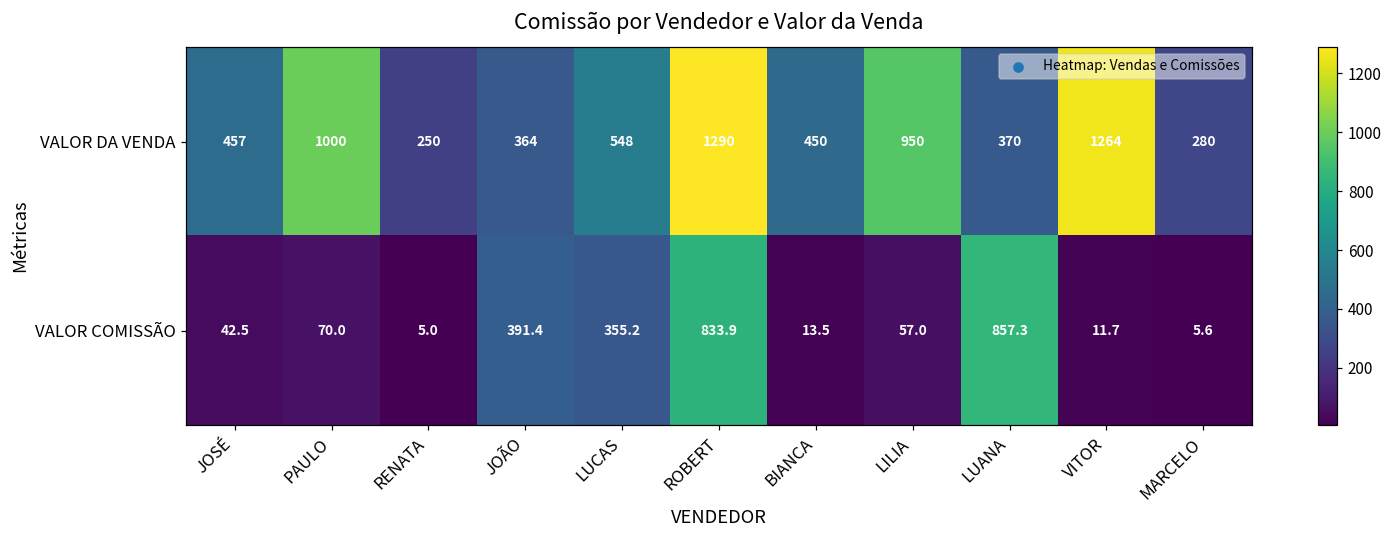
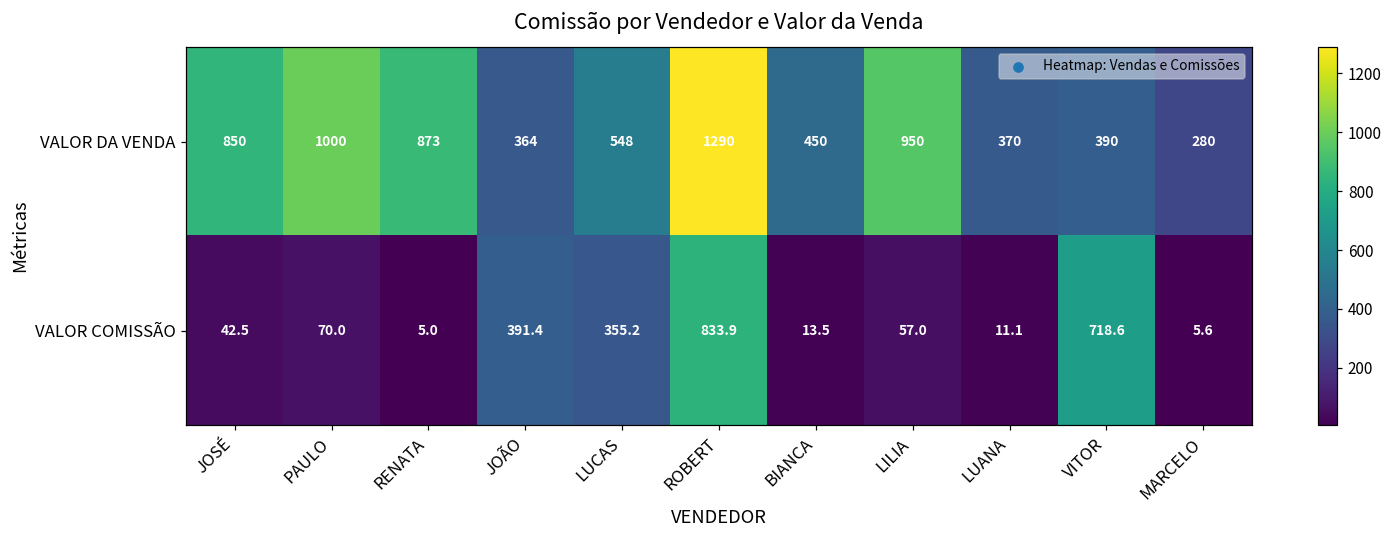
  {
    "VALOR DA VENDA": {
-     "JOSÉ": 457,
+     "JOSÉ": 850,
      "PAULO": 1000,
-     "RENATA": 250,
+     "RENATA": 873,
      "JOÃO": 364,
      "LUCAS": 548,
      "ROBERT": 1290,
      "BIANCA": 450,
      "LILIA": 950,
      "LUANA": 370,
-     "VITOR": 1264,
+     "VITOR": 390,
      "MARCELO": 280
    },
    "VALOR COMISSÃO": {
      "JOSÉ": 42.5,
      "PAULO": 70.0,
      "RENATA": 5.0,
      "JOÃO": 391.4,
      "LUCAS": 355.2,
      "ROBERT": 833.9,
      "BIANCA": 13.5,
      "LILIA": 57.0,
-     "LUANA": 857.3,
-     "VITOR": 11.7,
+     "LUANA": 11.1,
+     "VITOR": 718.6,
      "MARCELO": 5.6
    }
  }
